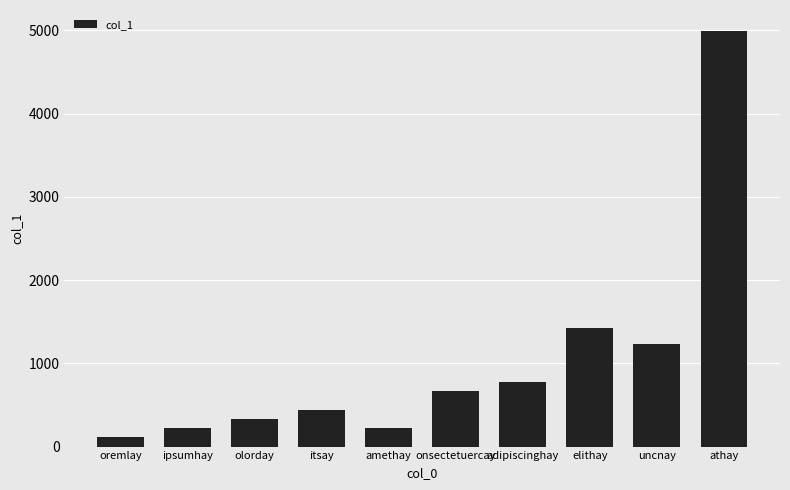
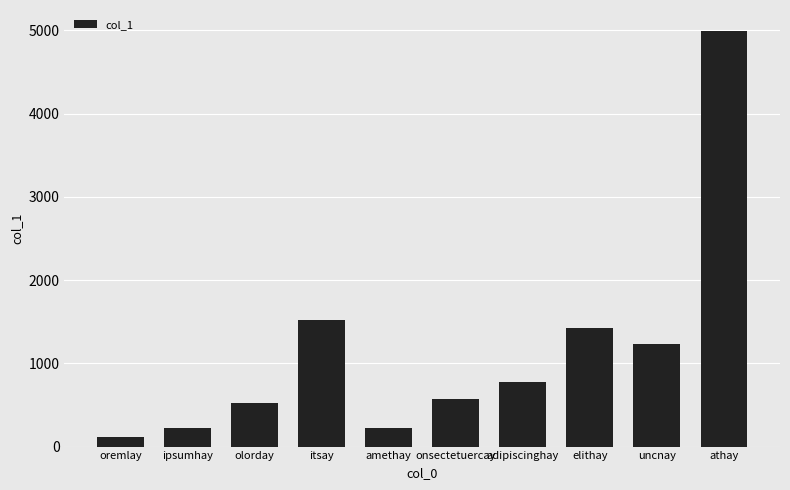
  {
    "oremlay": 100,
    "ipsumhay": 200,
-   "olorday": 300,
-   "itsay": 400,
+   "olorday": 500,
+   "itsay": 1500,
    "amethay": 200,
-   "onsectetuercay": 700,
+   "onsectetuercay": 600,
    "adipiscinghay": 800,
    "elithay": 1400,
    "uncnay": 1200,
    "athay": 5000
  }
